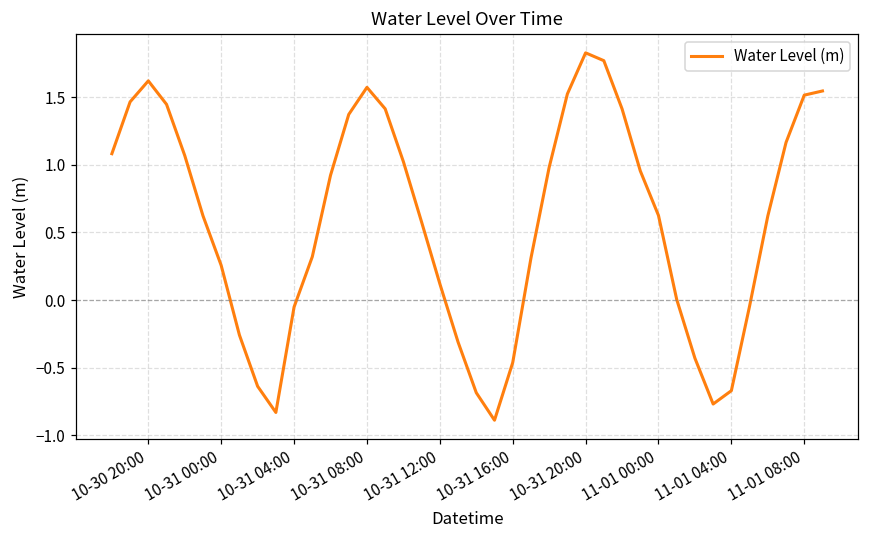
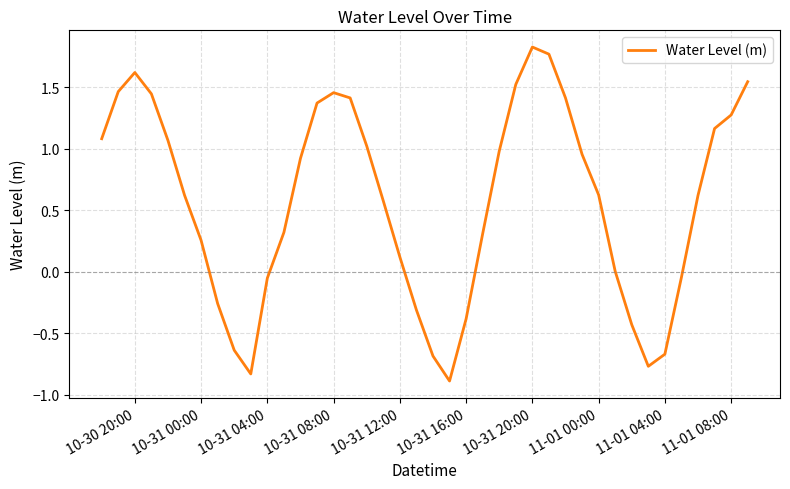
  {
    "10-30 20:00": 1.62,
    "10-31 00:00": 0.26,
    "10-31 04:00": -0.05,
-   "10-31 08:00": 1.57,
+   "10-31 08:00": 1.46,
    "10-31 12:00": 0.12,
-   "10-31 16:00": -0.46,
+   "10-31 16:00": -0.38,
    "10-31 20:00": 1.83,
    "11-01 00:00": 0.63,
    "11-01 04:00": -0.67,
-   "11-01 08:00": 1.52
+   "11-01 08:00": 1.28
  }
